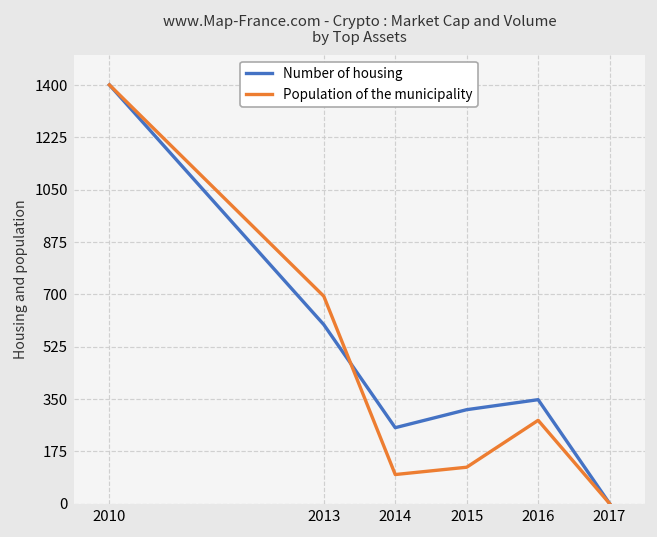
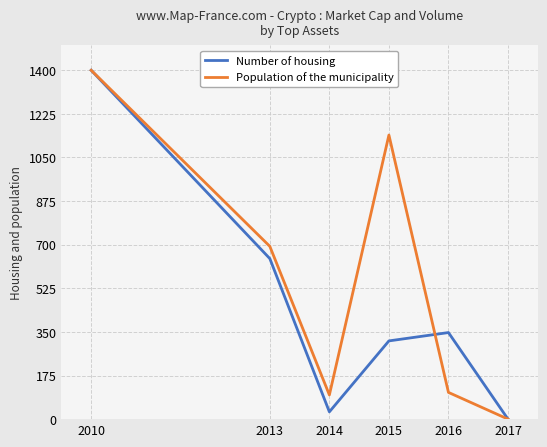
  {
    "Number of housing": {
-     "2013": 600,
-     "2014": 250,
+     "2013": 640,
+     "2014": 30,
      "2015": 310,
      "2016": 350
    },
    "Population of the municipality": {
      "2013": 690,
      "2014": 100,
-     "2015": 120,
-     "2016": 280
+     "2015": 1140,
+     "2016": 110
    }
  }
